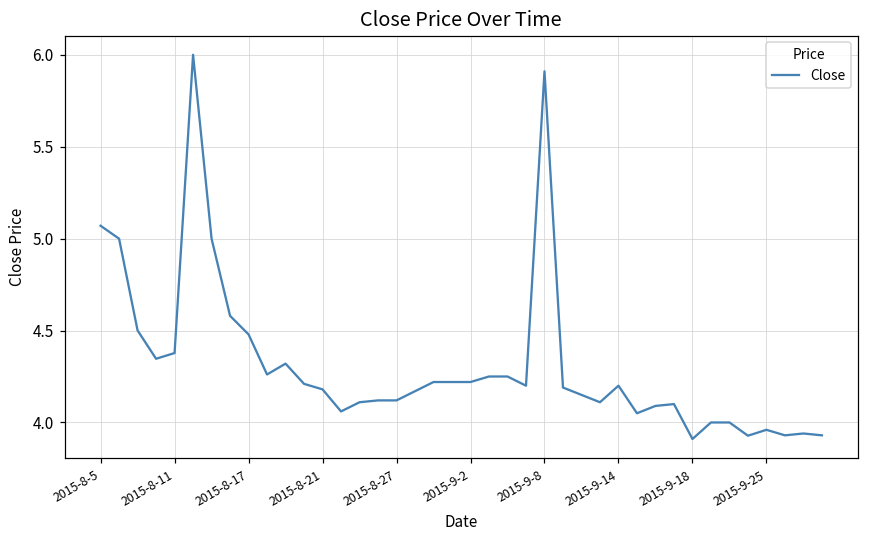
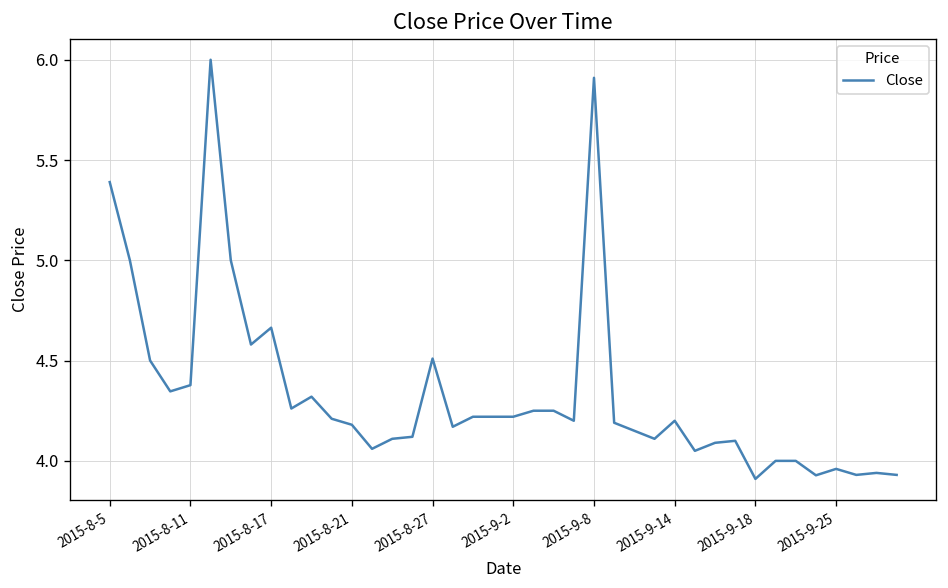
  {
-   "2015-8-5": 5.07,
+   "2015-8-5": 5.39,
    "2015-8-11": 4.38,
-   "2015-8-17": 4.48,
+   "2015-8-17": 4.66,
    "2015-8-21": 4.18,
-   "2015-8-27": 4.12,
+   "2015-8-27": 4.51,
    "2015-9-2": 4.22,
    "2015-9-8": 5.91,
    "2015-9-14": 4.20,
    "2015-9-18": 3.91,
    "2015-9-25": 3.96
  }
